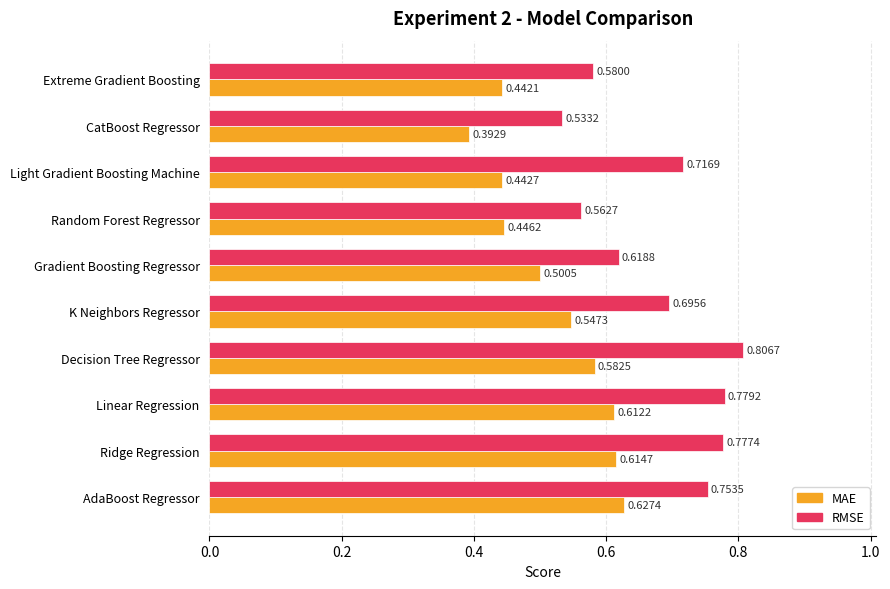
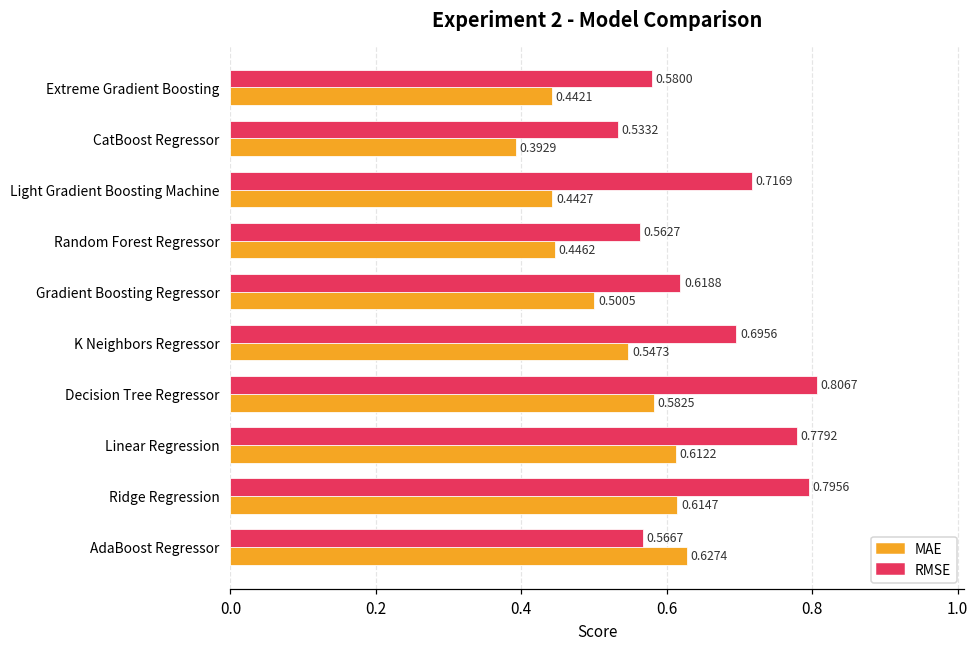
  {
    "MAE": {
      "Extreme Gradient Boosting": 0.4421,
      "CatBoost Regressor": 0.3929,
      "Light Gradient Boosting Machine": 0.4427,
      "Random Forest Regressor": 0.4462,
      "Gradient Boosting Regressor": 0.5005,
      "K Neighbors Regressor": 0.5473,
      "Decision Tree Regressor": 0.5825,
      "Linear Regression": 0.6122,
      "Ridge Regression": 0.6147,
      "AdaBoost Regressor": 0.6274
    },
    "RMSE": {
      "Extreme Gradient Boosting": 0.5800,
      "CatBoost Regressor": 0.5332,
      "Light Gradient Boosting Machine": 0.7169,
      "Random Forest Regressor": 0.5627,
      "Gradient Boosting Regressor": 0.6188,
      "K Neighbors Regressor": 0.6956,
      "Decision Tree Regressor": 0.8067,
      "Linear Regression": 0.7792,
-     "Ridge Regression": 0.7774,
-     "AdaBoost Regressor": 0.7535
+     "Ridge Regression": 0.7956,
+     "AdaBoost Regressor": 0.5667
    }
  }
